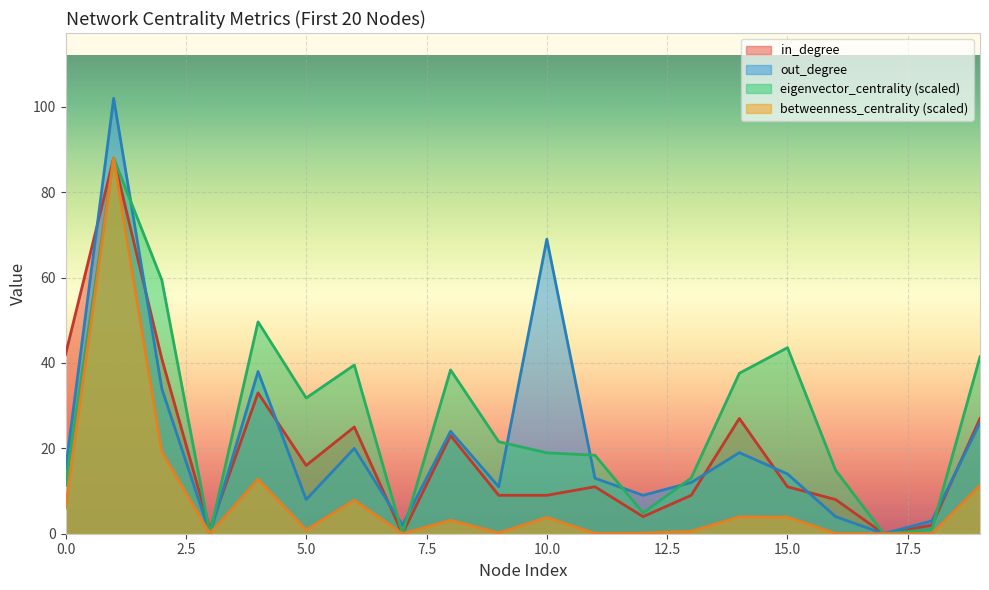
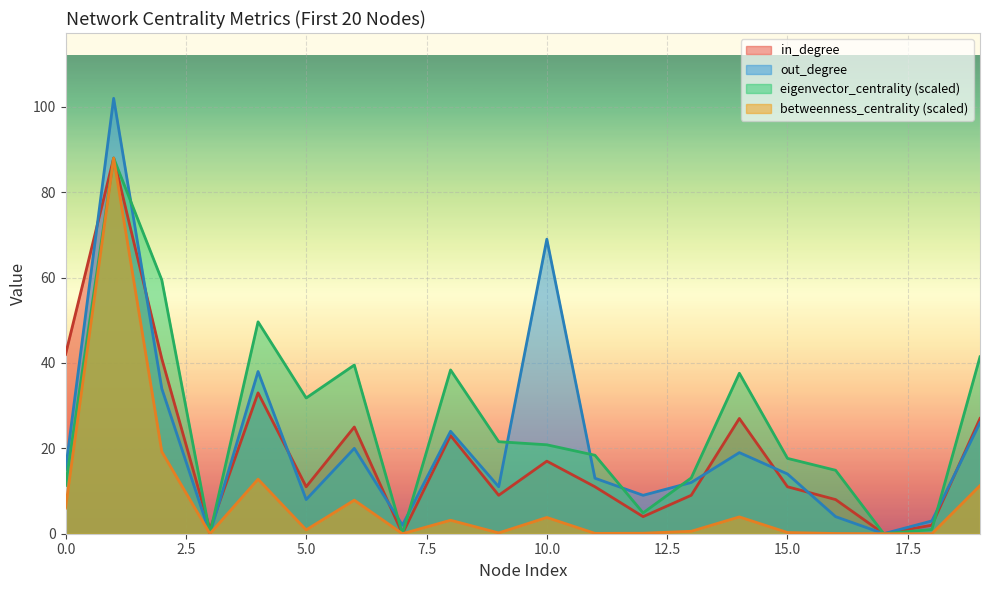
  {
    "in_degree": {
      "0.0": 42,
-     "5.0": 16,
-     "10.0": 9,
+     "5.0": 11,
+     "10.0": 17,
      "15.0": 11
    },
    "out_degree": {
      "0.0": 15,
      "5.0": 8,
      "10.0": 69,
      "15.0": 14
    },
    "eigenvector_centrality (scaled)": {
      "0.0": 11,
      "5.0": 32,
-     "10.0": 19,
-     "15.0": 44
+     "10.0": 21,
+     "15.0": 18
    },
    "betweenness_centrality (scaled)": {
      "0.0": 6,
      "5.0": 1,
      "10.0": 4,
-     "15.0": 4
+     "15.0": 0
    }
  }
